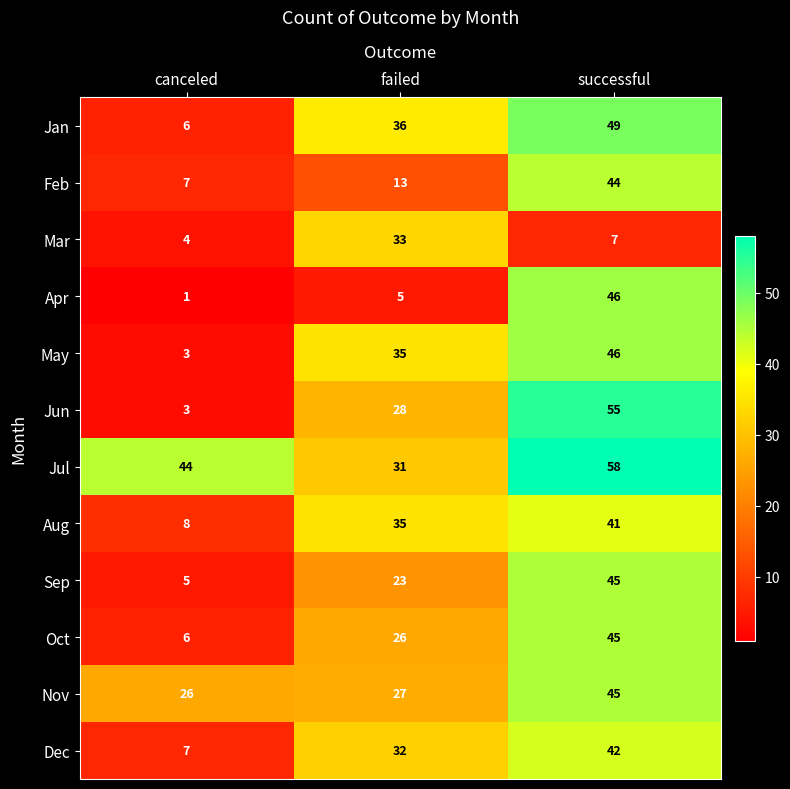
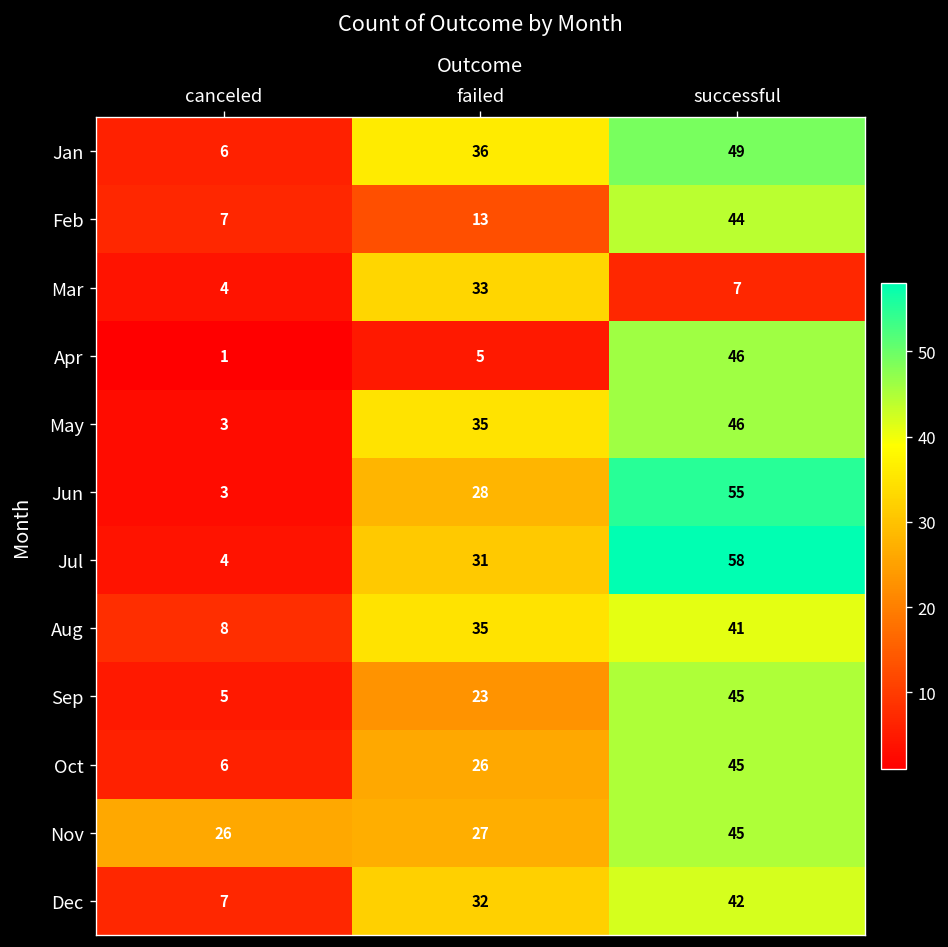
  {
    "Jan": {
      "canceled": 6,
      "failed": 36,
      "successful": 49
    },
    "Feb": {
      "canceled": 7,
      "failed": 13,
      "successful": 44
    },
    "Mar": {
      "canceled": 4,
      "failed": 33,
      "successful": 7
    },
    "Apr": {
      "canceled": 1,
      "failed": 5,
      "successful": 46
    },
    "May": {
      "canceled": 3,
      "failed": 35,
      "successful": 46
    },
    "Jun": {
      "canceled": 3,
      "failed": 28,
      "successful": 55
    },
    "Jul": {
-     "canceled": 44,
+     "canceled": 4,
      "failed": 31,
      "successful": 58
    },
    "Aug": {
      "canceled": 8,
      "failed": 35,
      "successful": 41
    },
    "Sep": {
      "canceled": 5,
      "failed": 23,
      "successful": 45
    },
    "Oct": {
      "canceled": 6,
      "failed": 26,
      "successful": 45
    },
    "Nov": {
      "canceled": 26,
      "failed": 27,
      "successful": 45
    },
    "Dec": {
      "canceled": 7,
      "failed": 32,
      "successful": 42
    }
  }
